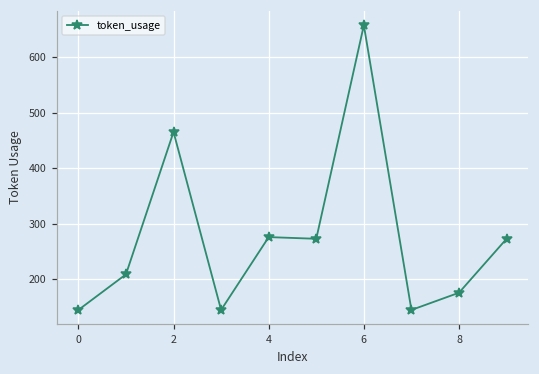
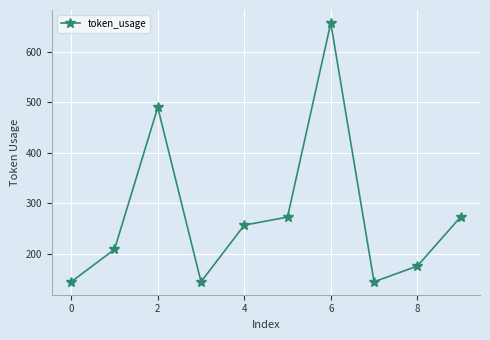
  {
    "0": 150,
-   "2": 470,
-   "4": 280,
+   "2": 490,
+   "4": 260,
    "6": 660,
    "8": 180
  }
